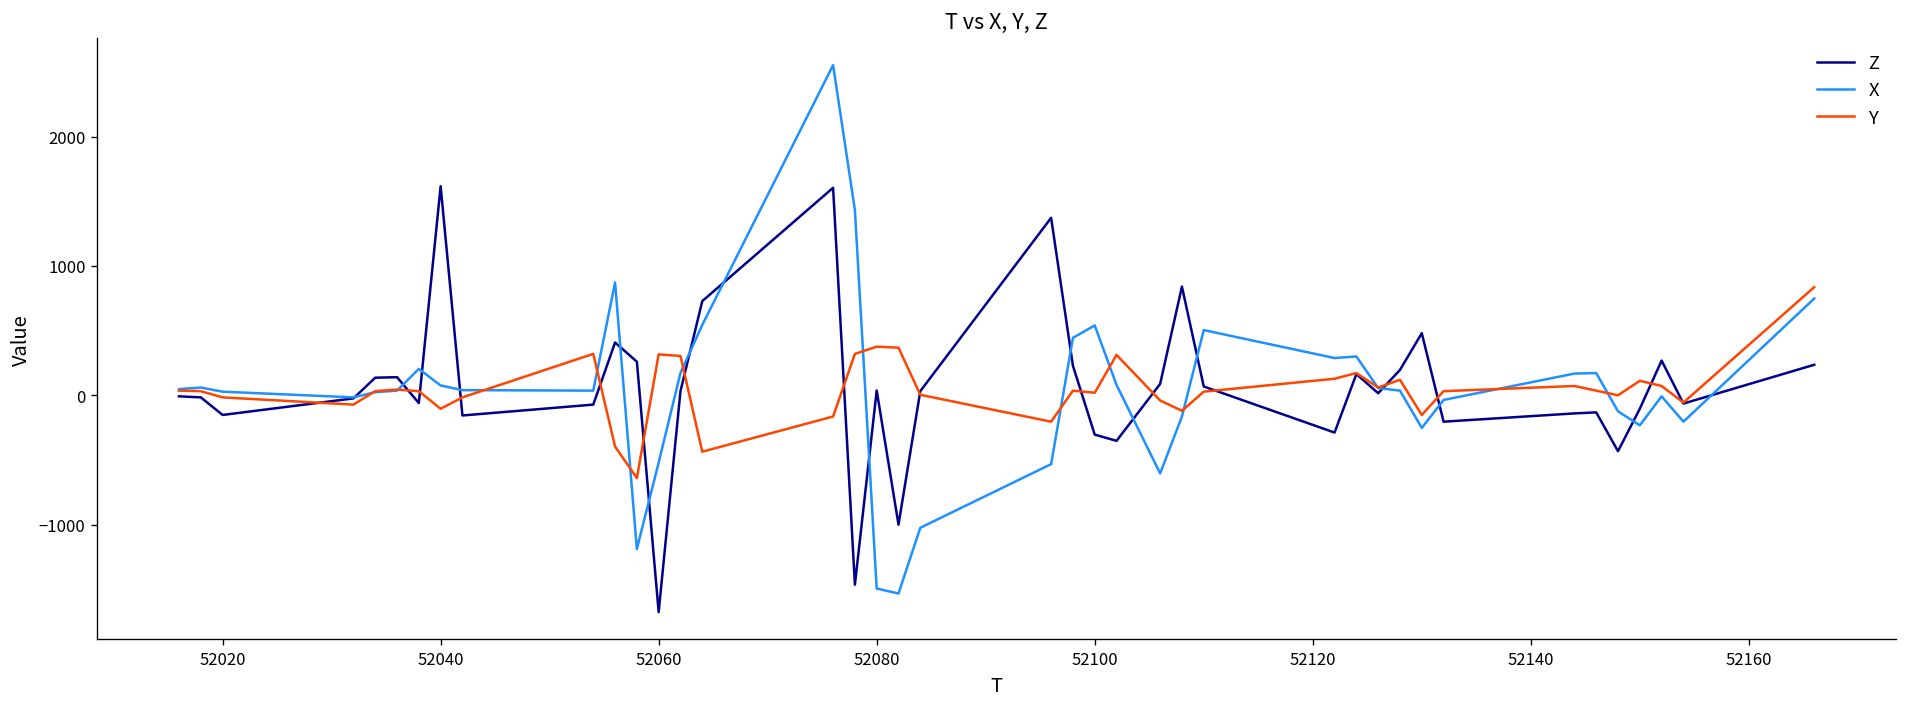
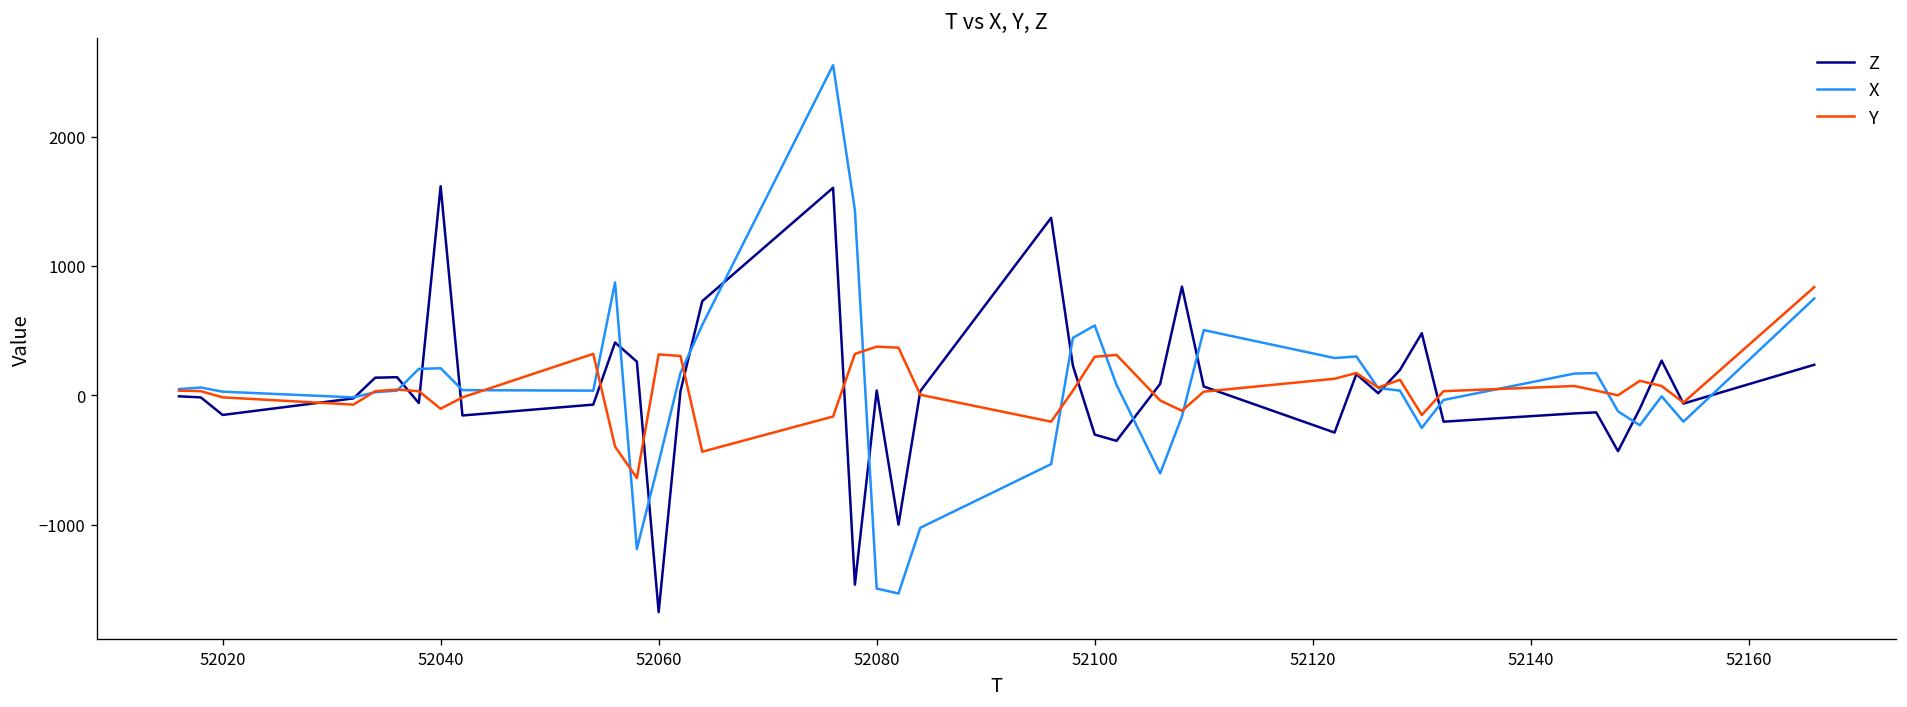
  {
    "Z": {
      "52020": -150,
      "52040": 1620,
      "52060": -1680,
      "52080": 40,
      "52100": -300
    },
    "X": {
      "52020": 30,
-     "52040": 80,
+     "52040": 210,
      "52060": -520,
      "52080": -1490,
      "52100": 540
    },
    "Y": {
      "52020": -20,
      "52040": -100,
      "52060": 320,
      "52080": 380,
-     "52100": 20
+     "52100": 300
    }
  }
